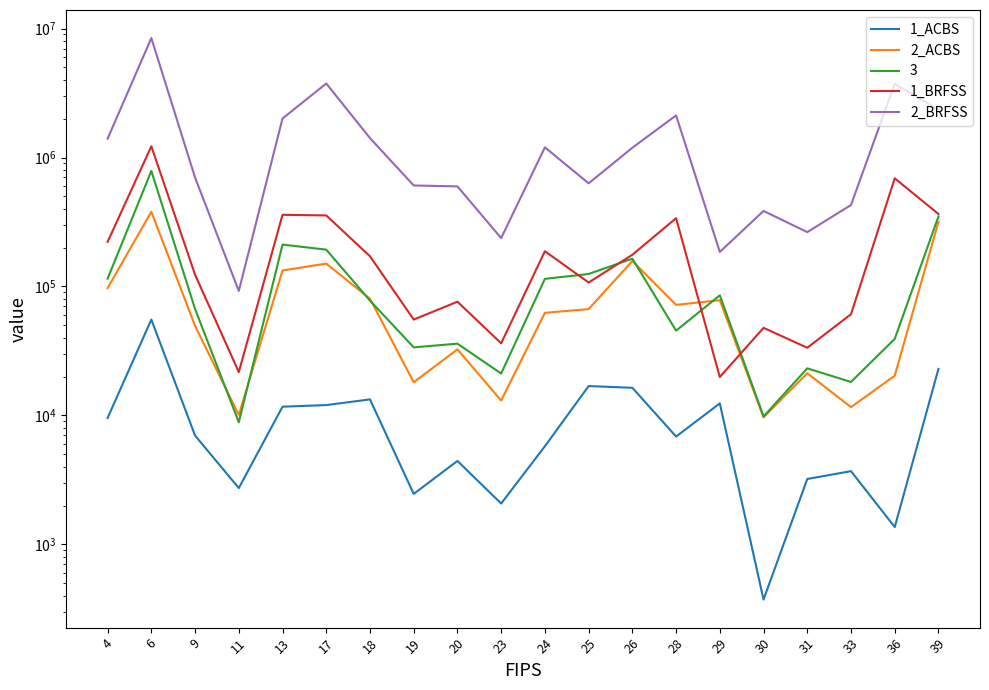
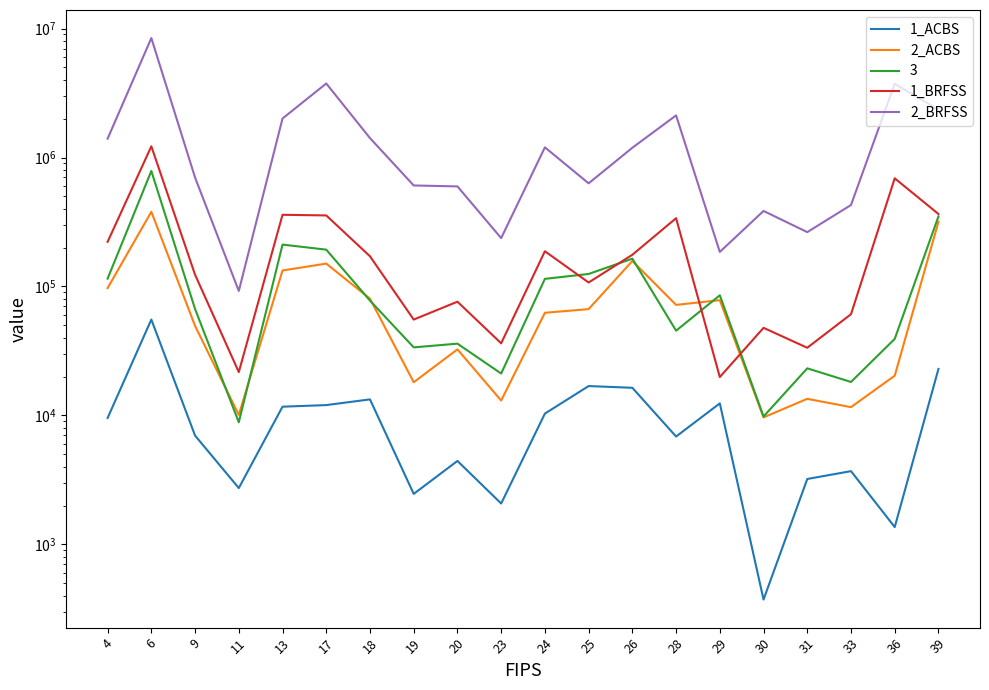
  {
    "1_ACBS": {
      "4": 10000,
      "6": 55000,
      "9": 7000,
      "11": 2700,
      "13": 12000,
      "17": 12000,
      "18": 13000,
      "19": 2500,
      "20": 4400,
      "23": 2100,
-     "24": 6000,
+     "24": 10000,
      "25": 17000,
      "26": 16000,
      "28": 7000,
      "29": 12000,
      "30": 370,
      "31": 3200,
      "33": 3700,
      "36": 1400,
      "39": 23000
    },
    "2_ACBS": {
      "4": 100000,
      "6": 380000,
      "9": 49000,
      "11": 10000,
      "13": 130000,
      "17": 150000,
      "19": 18000,
      "20": 33000,
      "23": 13000,
      "24": 60000,
      "25": 70000,
      "28": 70000,
      "29": 80000,
-     "31": 21000,
+     "31": 13000,
      "33": 12000,
      "36": 20000,
      "39": 320000
    },
    "3": {
      "4": 120000,
      "6": 800000,
      "9": 70000,
      "11": 9000,
      "13": 210000,
      "17": 190000,
      "19": 34000,
      "20": 36000,
      "23": 21000,
      "24": 110000,
      "25": 130000,
      "28": 45000,
      "29": 90000,
      "31": 23000,
      "33": 18000,
      "36": 39000
    },
    "1_BRFSS": {
      "4": 220000,
      "6": 1200000,
      "9": 120000,
      "11": 22000,
      "13": 360000,
      "17": 360000,
      "18": 170000,
      "19": 55000,
      "20": 80000,
      "23": 36000,
      "24": 190000,
      "25": 110000,
      "26": 180000,
      "28": 340000,
      "29": 20000,
      "30": 48000,
      "31": 33000,
      "33": 60000,
      "36": 700000
    },
    "2_BRFSS": {
      "4": 1400000,
      "6": 8000000,
      "9": 700000,
      "11": 90000,
      "13": 2000000,
      "17": 3700000,
      "18": 1400000,
      "19": 600000,
      "20": 600000,
      "23": 240000,
      "24": 1200000,
      "25": 600000,
      "26": 1200000,
      "28": 2100000,
      "29": 190000,
      "30": 390000,
      "31": 260000,
      "33": 430000
    }
  }
